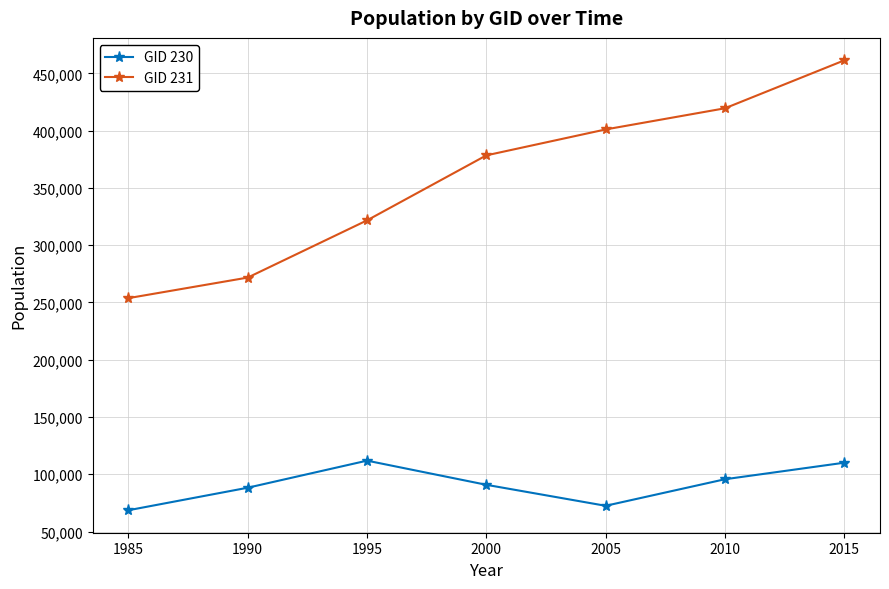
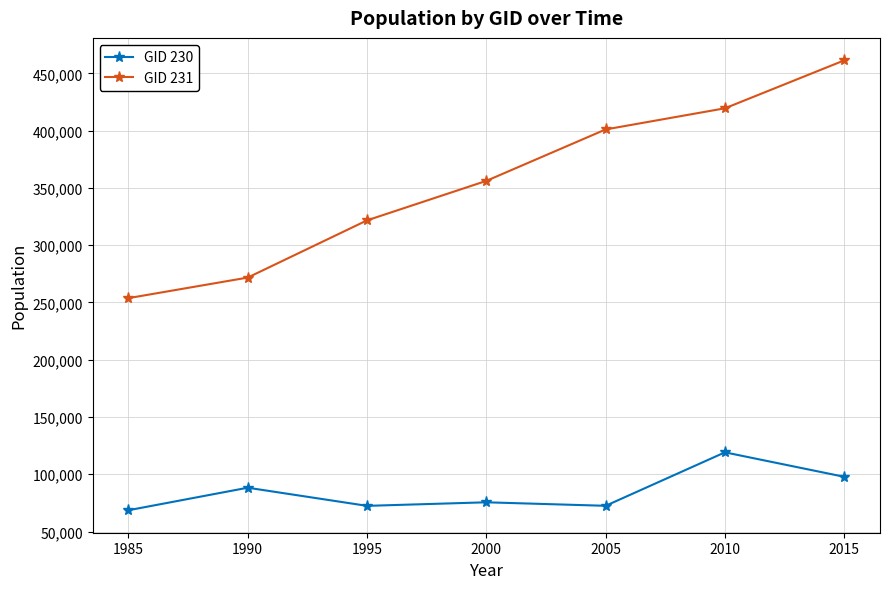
  {
    "GID 230": {
      "1985": "69,000",
      "1990": "88,000",
-     "1995": "112,000",
-     "2000": "91,000",
+     "1995": "72,000",
+     "2000": "76,000",
      "2005": "72,000",
-     "2010": "96,000",
-     "2015": "110,000"
+     "2010": "119,000",
+     "2015": "98,000"
    },
    "GID 231": {
      "1985": "254,000",
      "1990": "272,000",
      "1995": "322,000",
-     "2000": "378,000",
+     "2000": "356,000",
      "2005": "401,000",
      "2010": "419,000",
      "2015": "461,000"
    }
  }
